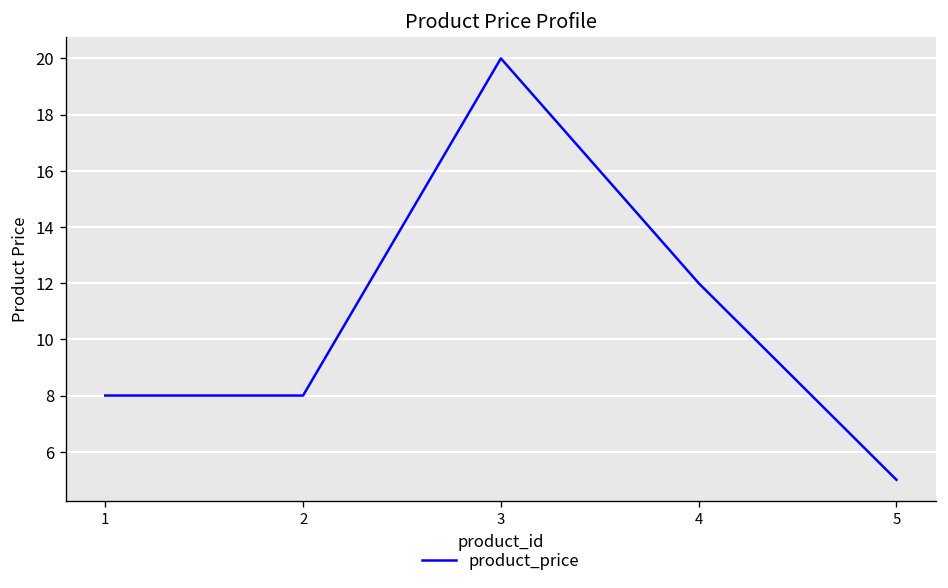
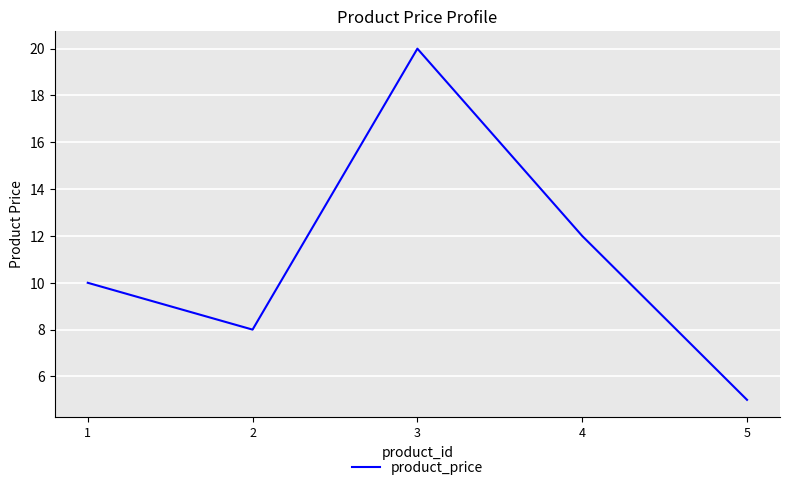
  {
-   "1": 8,
+   "1": 10,
    "2": 8,
    "3": 20,
    "4": 12,
    "5": 5
  }
